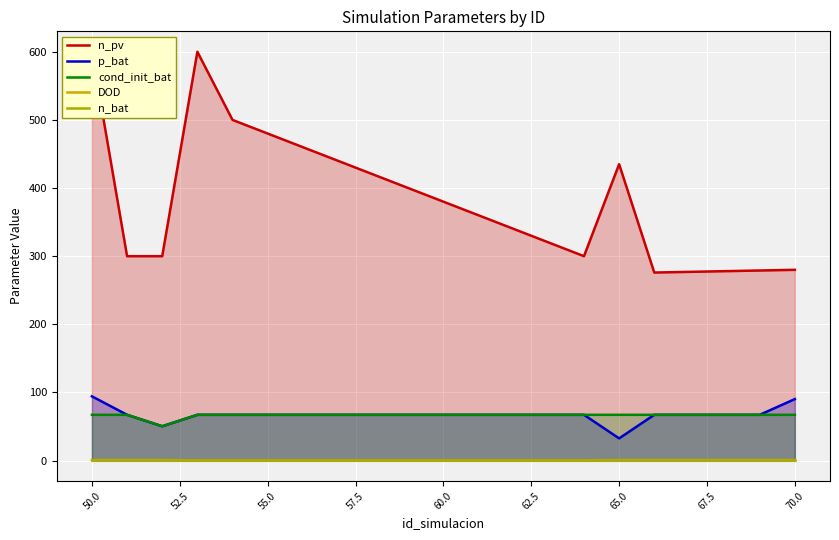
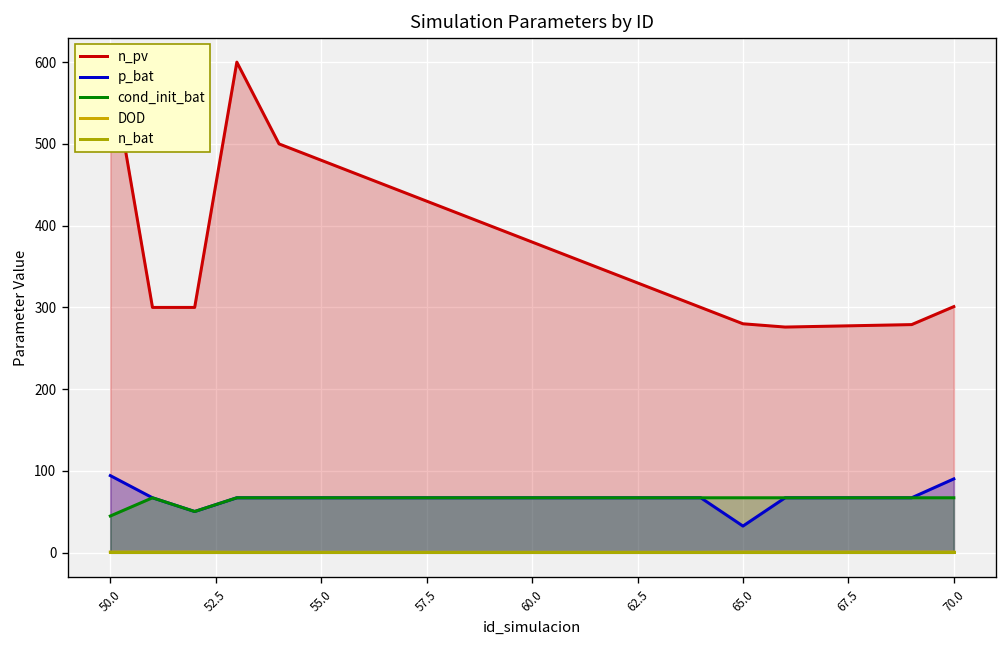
  {
    "n_pv": {
      "55.0": 480,
      "60.0": 380,
-     "65.0": 440,
-     "70.0": 280
+     "65.0": 280,
+     "70.0": 300
    },
    "p_bat": {
      "50.0": 90,
      "65.0": 30,
      "70.0": 90
    },
    "cond_init_bat": {
-     "50.0": 70,
+     "50.0": 40,
      "65.0": 70,
      "70.0": 70
    },
    "n_bat": {
      "50.0": 0,
      "55.0": 0,
      "60.0": 0,
      "65.0": 0,
      "70.0": 0
    }
  }
